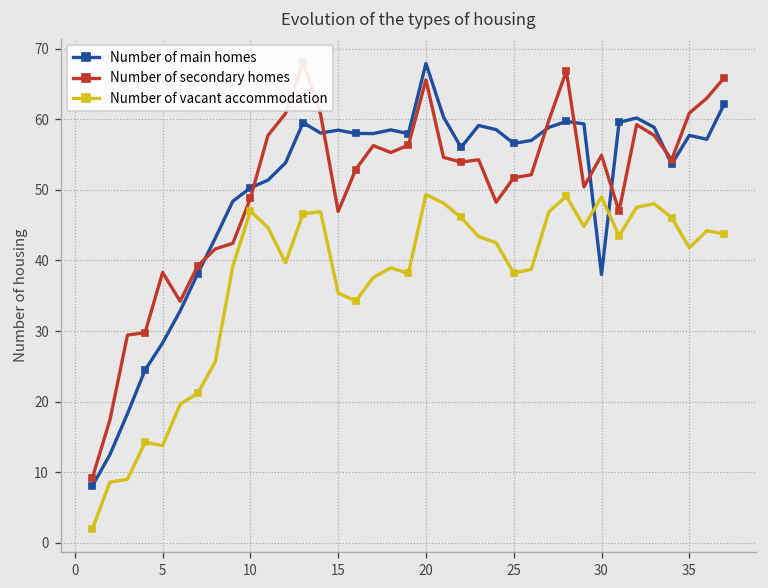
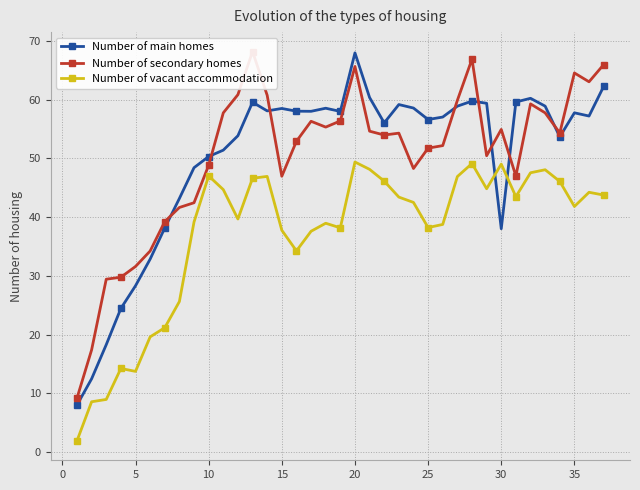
  {
    "Number of main homes": {
      "5": 28,
      "10": 50,
      "15": 58,
      "20": 68,
      "25": 57,
      "30": 38,
      "35": 58
    },
    "Number of secondary homes": {
-     "5": 38,
+     "5": 32,
      "10": 49,
      "15": 47,
      "20": 66,
      "25": 52,
      "30": 55,
-     "35": 61
+     "35": 65
    },
    "Number of vacant accommodation": {
      "5": 14,
      "10": 47,
-     "15": 35,
+     "15": 38,
      "20": 49,
      "25": 38,
      "30": 49,
      "35": 42
    }
  }
